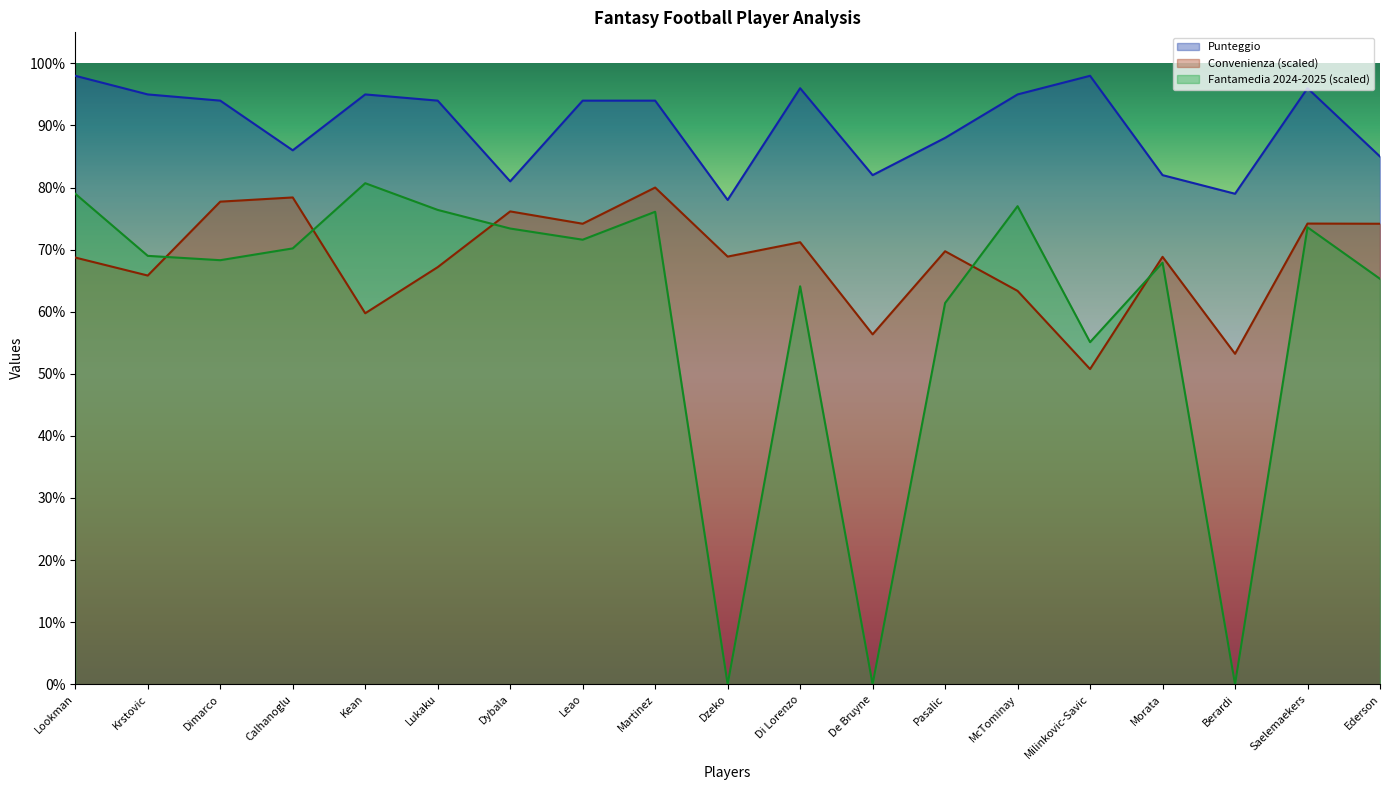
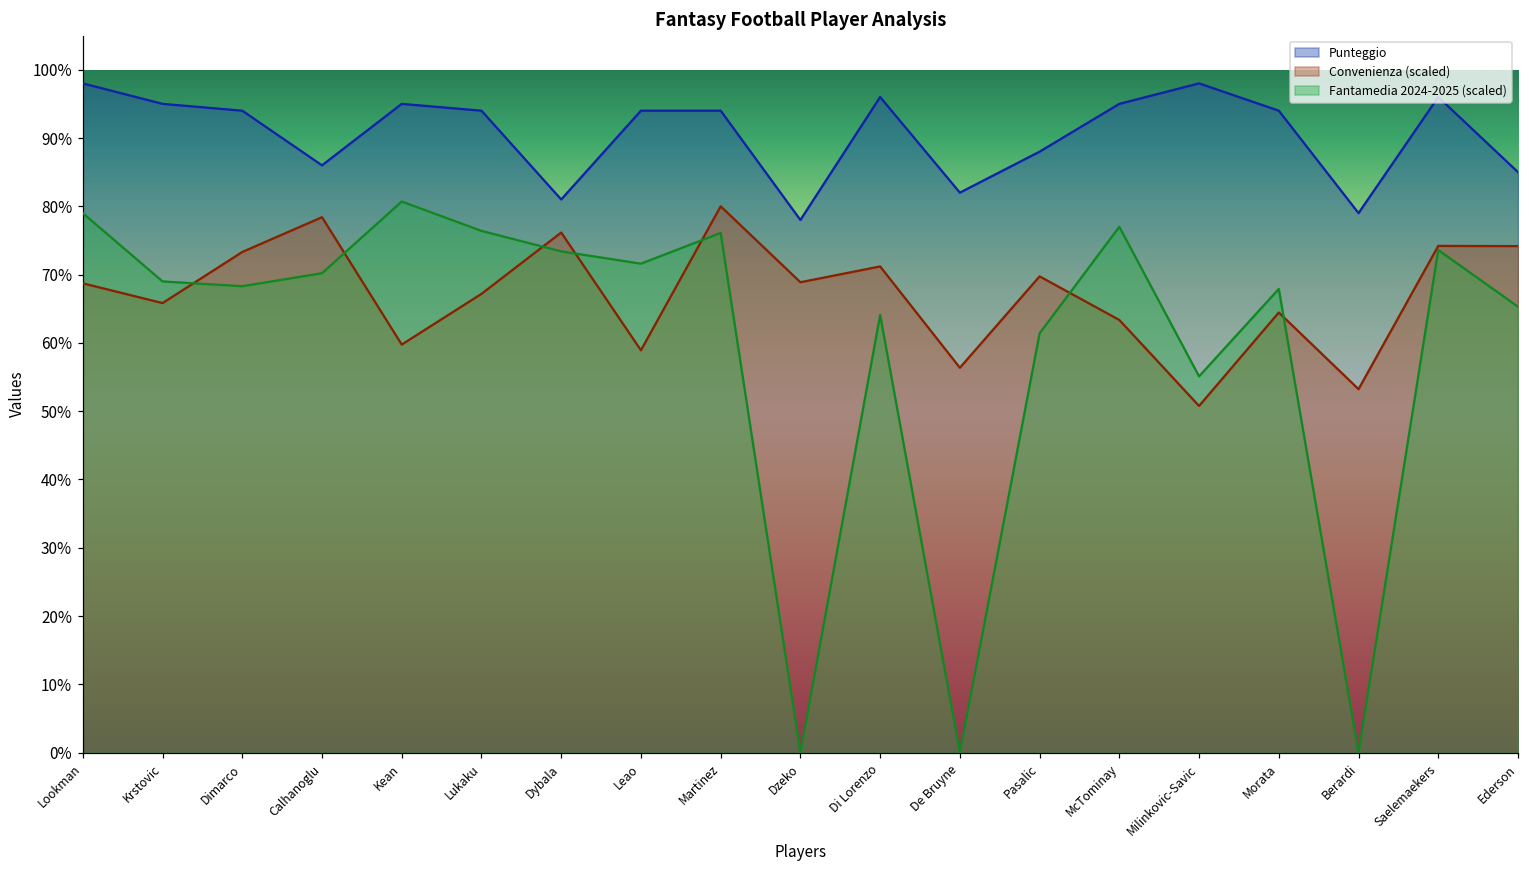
  {
    "Punteggio": {
      "Lookman": "98%",
      "Krstovic": "95%",
      "Dimarco": "94%",
      "Calhanoglu": "86%",
      "Kean": "95%",
      "Lukaku": "94%",
      "Dybala": "81%",
      "Leao": "94%",
      "Martinez": "94%",
      "Dzeko": "78%",
      "Di Lorenzo": "96%",
      "De Bruyne": "82%",
      "Pasalic": "88%",
      "McTominay": "95%",
      "Milinkovic-Savic": "98%",
-     "Morata": "82%",
+     "Morata": "94%",
      "Berardi": "79%",
      "Ederson": "85%"
    },
    "Convenienza (scaled)": {
      "Lookman": "69%",
      "Krstovic": "66%",
-     "Dimarco": "78%",
+     "Dimarco": "73%",
      "Calhanoglu": "78%",
      "Kean": "60%",
      "Lukaku": "67%",
      "Dybala": "76%",
-     "Leao": "74%",
+     "Leao": "59%",
      "Martinez": "80%",
      "Dzeko": "69%",
      "Di Lorenzo": "71%",
      "De Bruyne": "56%",
      "Pasalic": "70%",
      "McTominay": "63%",
      "Milinkovic-Savic": "51%",
-     "Morata": "69%",
+     "Morata": "64%",
      "Berardi": "53%",
      "Saelemaekers": "74%",
      "Ederson": "74%"
    },
    "Fantamedia 2024-2025 (scaled)": {
      "Lookman": "79%",
      "Krstovic": "69%",
      "Dimarco": "68%",
      "Calhanoglu": "70%",
      "Kean": "81%",
      "Lukaku": "76%",
      "Dybala": "73%",
      "Leao": "72%",
      "Martinez": "76%",
      "Dzeko": "0%",
      "Di Lorenzo": "64%",
      "De Bruyne": "0%",
      "Pasalic": "61%",
      "McTominay": "77%",
      "Milinkovic-Savic": "55%",
      "Morata": "68%",
      "Berardi": "0%",
      "Saelemaekers": "74%",
      "Ederson": "65%"
    }
  }
